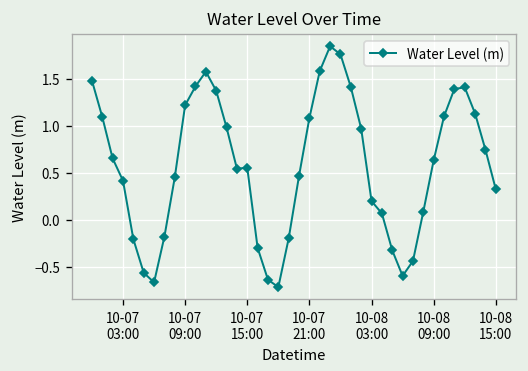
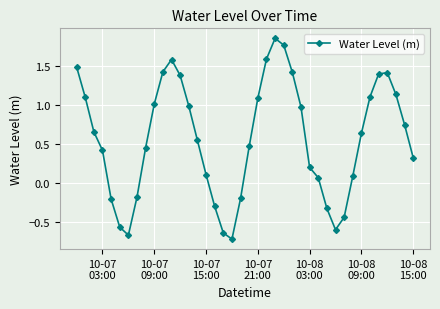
  {
    "10-07 03:00": 0.4,
-   "10-07 09:00": 1.2,
-   "10-07 15:00": 0.6,
+   "10-07 09:00": 1.0,
+   "10-07 15:00": 0.1,
    "10-07 21:00": 1.1,
    "10-08 03:00": 0.2,
    "10-08 09:00": 0.6,
    "10-08 15:00": 0.3
  }
